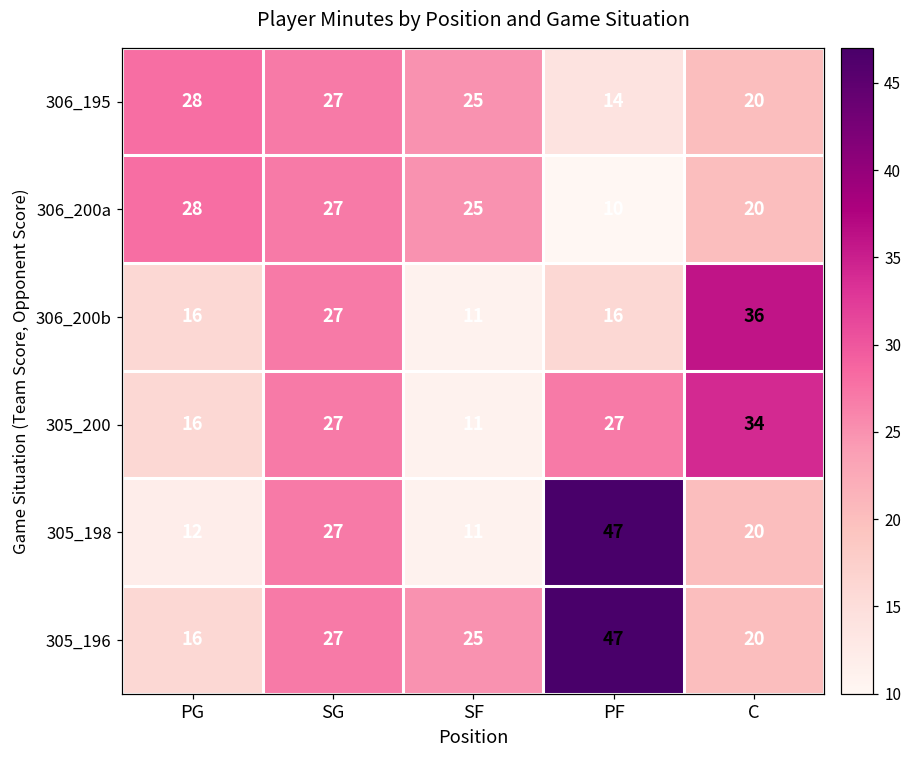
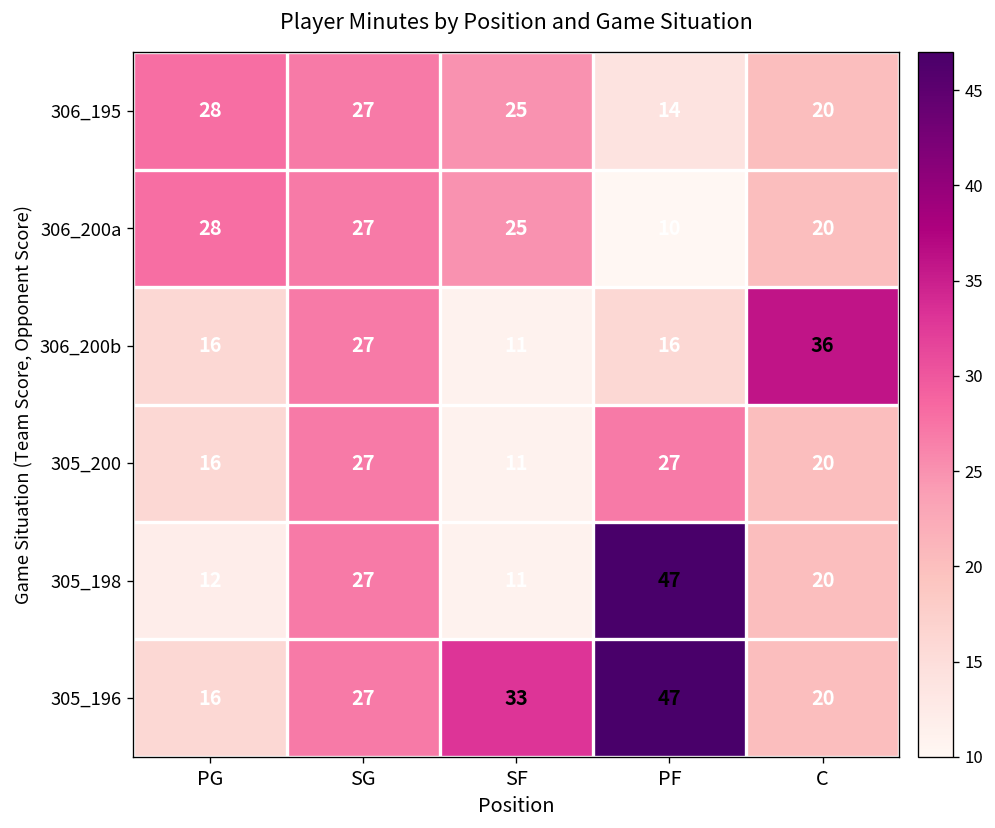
  {
    "306_195": {
      "PG": 28,
      "SG": 27,
      "SF": 25,
      "C": 20
    },
    "306_200a": {
      "PG": 28,
      "SG": 27,
      "SF": 25,
      "C": 20
    },
    "306_200b": {
      "SG": 27,
      "C": 36
    },
    "305_200": {
      "SG": 27,
      "PF": 27,
-     "C": 34
+     "C": 20
    },
    "305_198": {
      "SG": 27,
      "PF": 47,
      "C": 20
    },
    "305_196": {
      "SG": 27,
-     "SF": 25,
+     "SF": 33,
      "PF": 47,
      "C": 20
    }
  }
